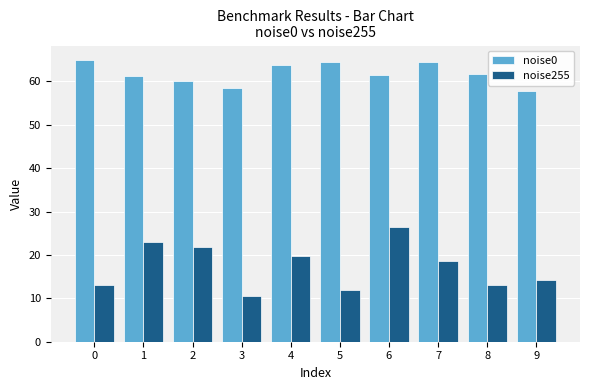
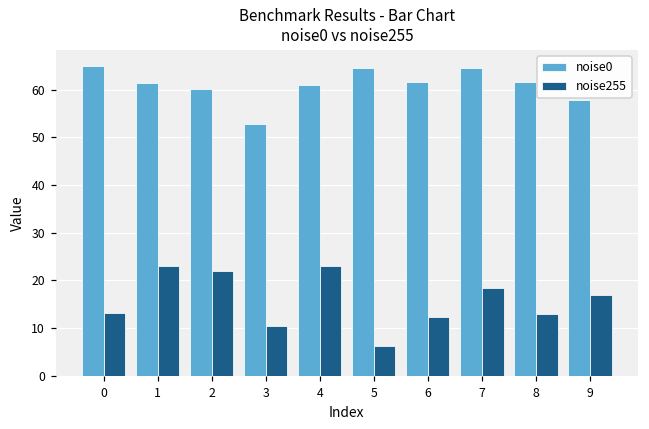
  {
    "noise0": {
      "0": 65,
      "1": 61,
      "2": 60,
-     "3": 59,
-     "4": 64,
+     "3": 53,
+     "4": 61,
      "5": 65,
      "6": 62,
      "7": 64,
      "8": 62,
      "9": 58
    },
    "noise255": {
      "0": 13,
      "1": 23,
      "2": 22,
      "3": 10,
-     "4": 20,
-     "5": 12,
-     "6": 26,
+     "4": 23,
+     "5": 6,
+     "6": 12,
      "7": 19,
      "8": 13,
-     "9": 14
+     "9": 17
    }
  }
